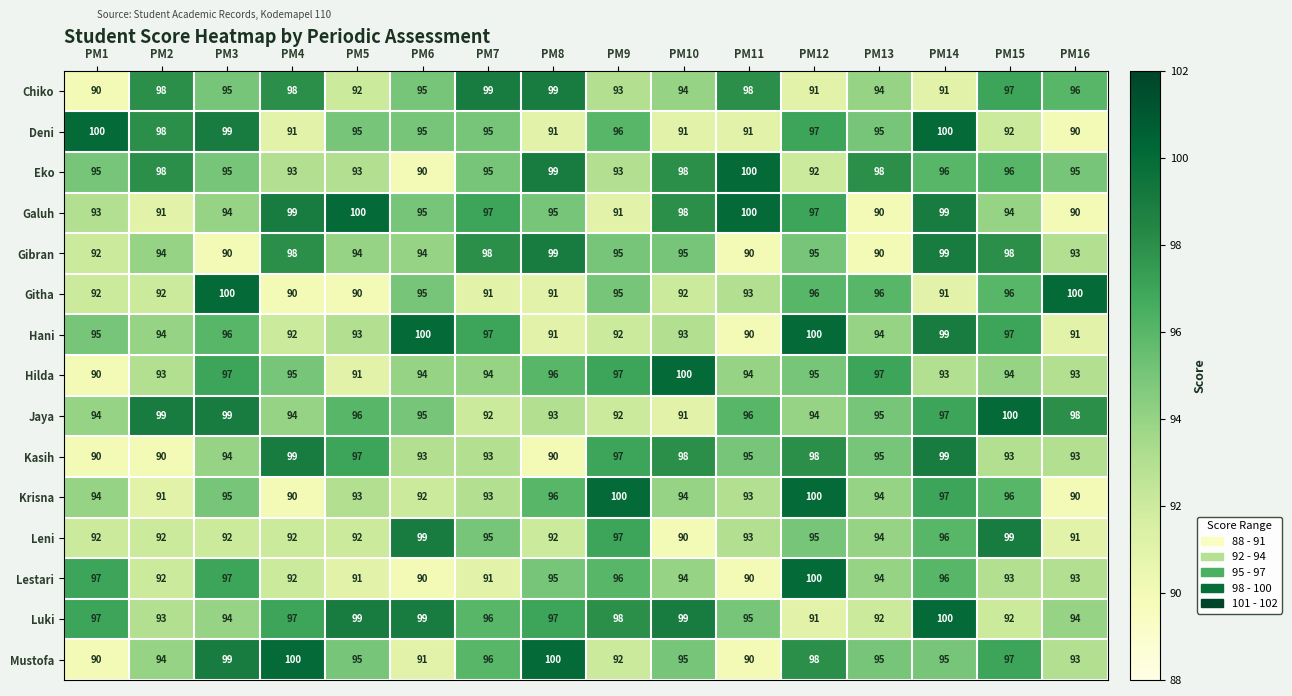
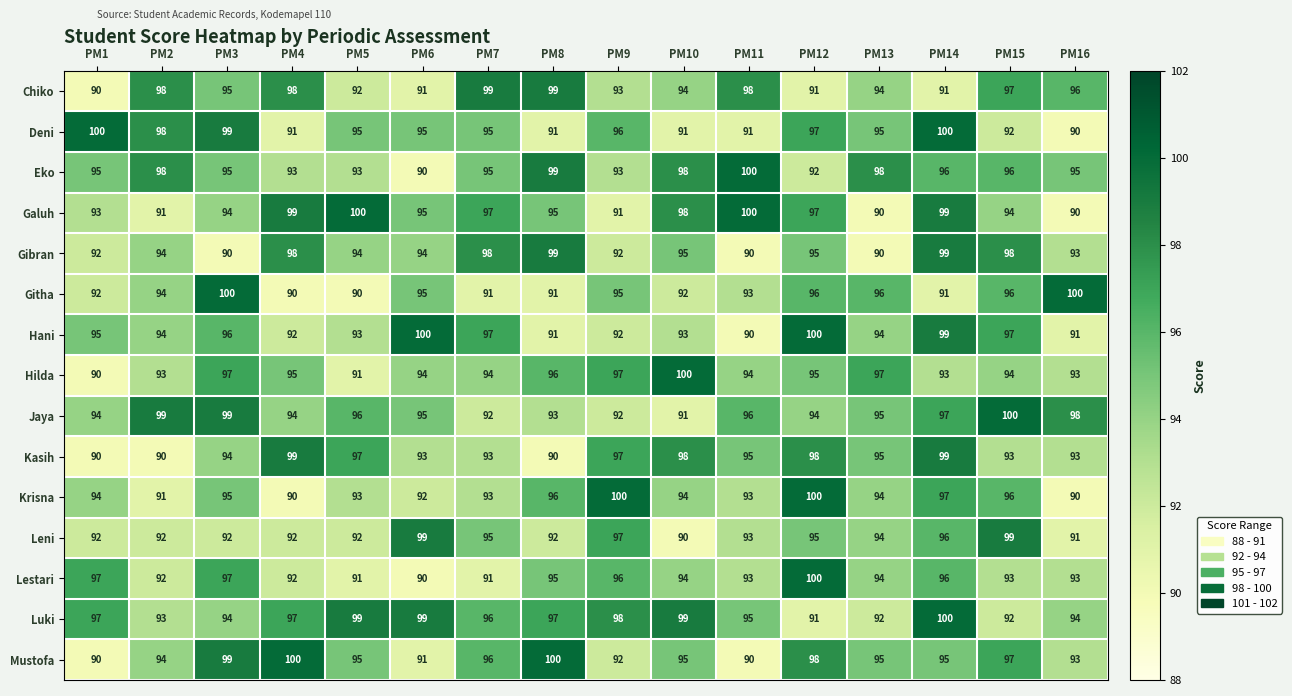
  {
    "Chiko": {
      "PM1": 90,
      "PM2": 98,
      "PM3": 95,
      "PM4": 98,
      "PM5": 92,
-     "PM6": 95,
+     "PM6": 91,
      "PM7": 99,
      "PM8": 99,
      "PM9": 93,
      "PM10": 94,
      "PM11": 98,
      "PM12": 91,
      "PM13": 94,
      "PM14": 91,
      "PM15": 97,
      "PM16": 96
    },
    "Gibran": {
      "PM1": 92,
      "PM2": 94,
      "PM3": 90,
      "PM4": 98,
      "PM5": 94,
      "PM6": 94,
      "PM7": 98,
      "PM8": 99,
-     "PM9": 95,
+     "PM9": 92,
      "PM10": 95,
      "PM11": 90,
      "PM12": 95,
      "PM13": 90,
      "PM14": 99,
      "PM15": 98,
      "PM16": 93
    },
    "Githa": {
      "PM1": 92,
-     "PM2": 92,
+     "PM2": 94,
      "PM3": 100,
      "PM4": 90,
      "PM5": 90,
      "PM6": 95,
      "PM7": 91,
      "PM8": 91,
      "PM9": 95,
      "PM10": 92,
      "PM11": 93,
      "PM12": 96,
      "PM13": 96,
      "PM14": 91,
      "PM15": 96,
      "PM16": 100
    },
    "Lestari": {
      "PM1": 97,
      "PM2": 92,
      "PM3": 97,
      "PM4": 92,
      "PM5": 91,
      "PM6": 90,
      "PM7": 91,
      "PM8": 95,
      "PM9": 96,
      "PM10": 94,
-     "PM11": 90,
+     "PM11": 93,
      "PM12": 100,
      "PM13": 94,
      "PM14": 96,
      "PM15": 93,
      "PM16": 93
    }
  }
